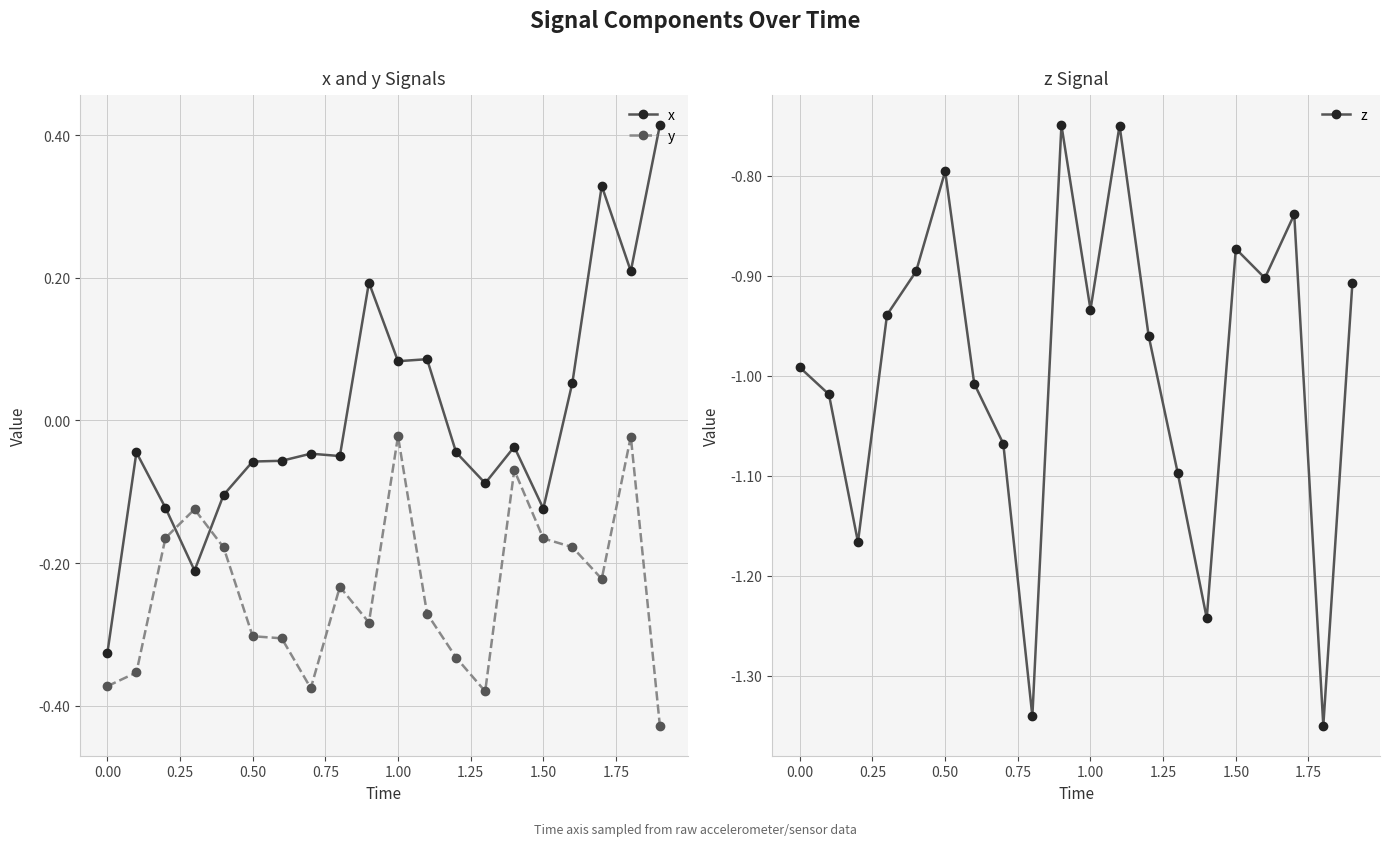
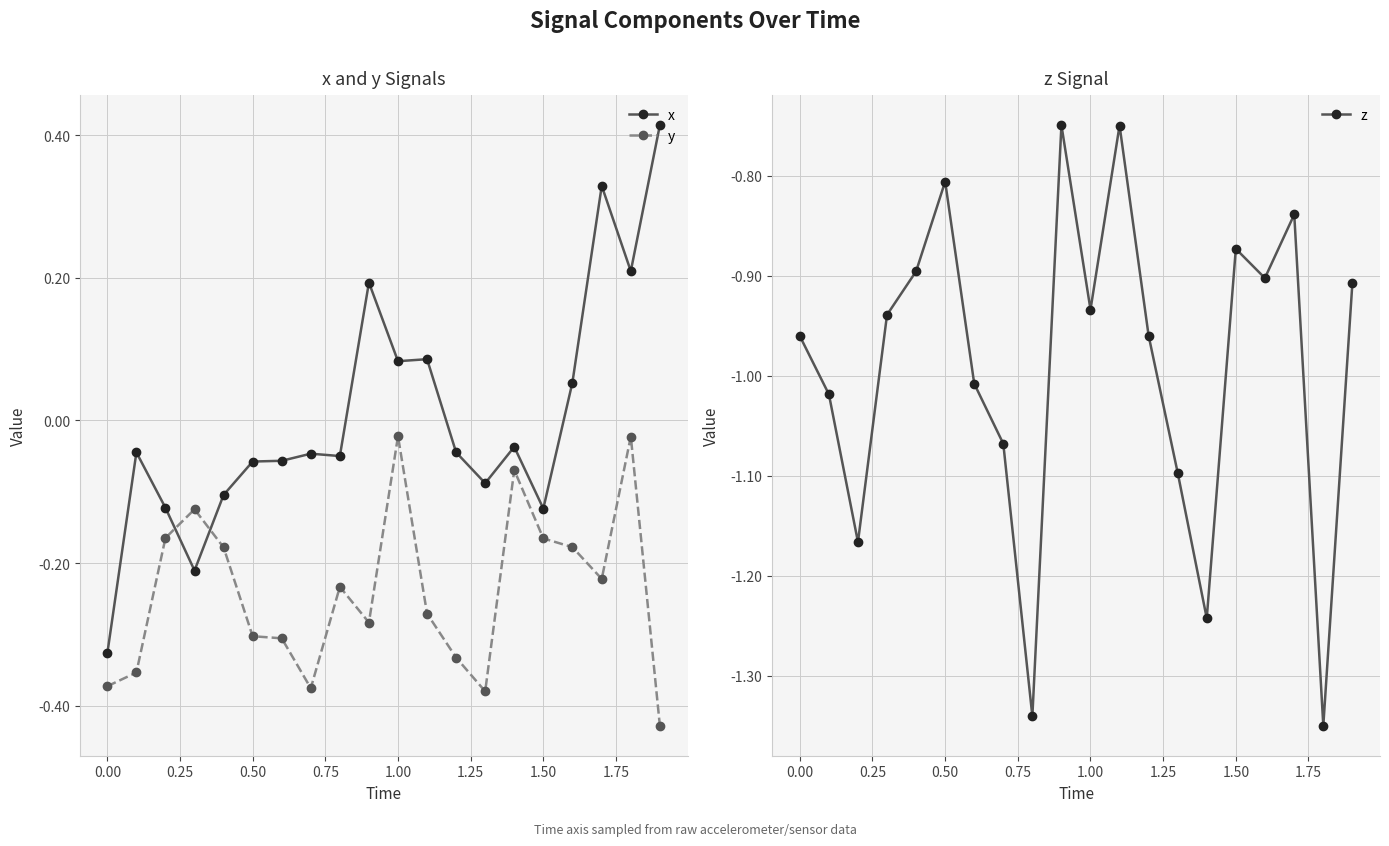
  {
    "x and y Signals": {
      "x": {
        "0.00": -0.33,
        "0.50": -0.06,
        "1.00": 0.08,
        "1.50": -0.12
      },
      "y": {
        "0.00": -0.37,
        "0.50": -0.30,
        "1.00": -0.02,
        "1.50": -0.17
      }
    },
    "z Signal": {
-     "0.00": -0.99,
-     "0.50": -0.80,
+     "0.00": -0.96,
+     "0.50": -0.81,
      "1.00": -0.93,
      "1.50": -0.87
    }
  }
